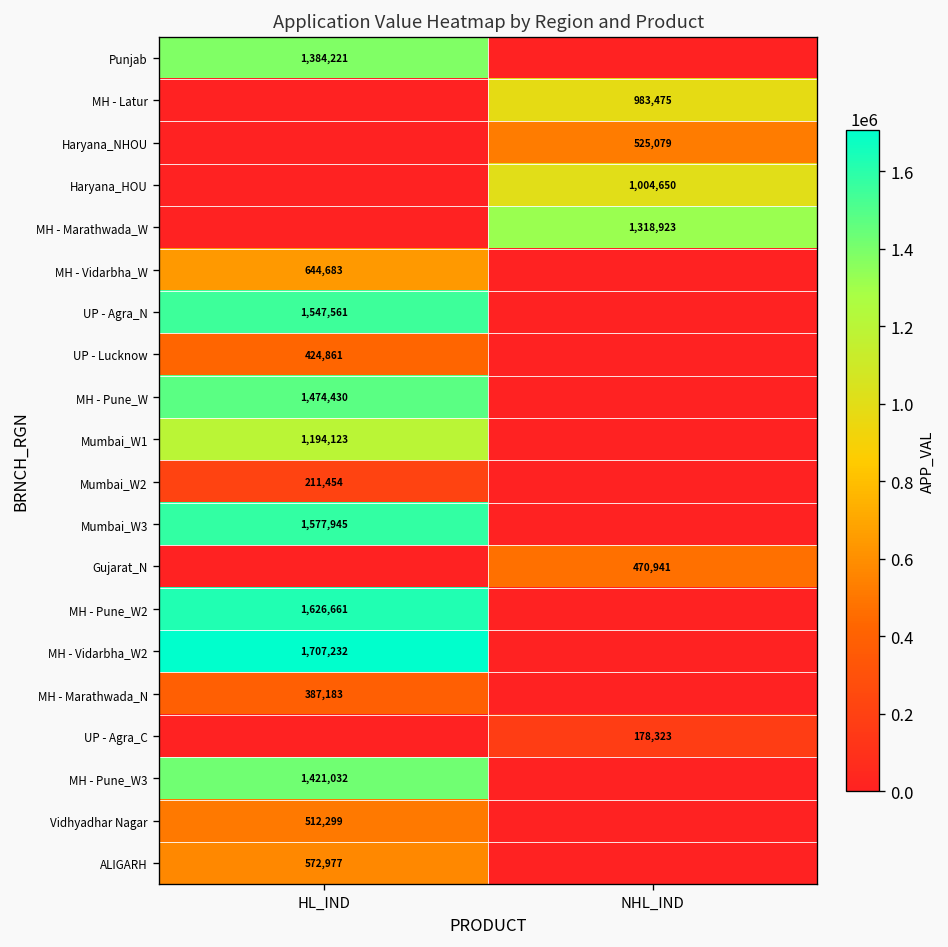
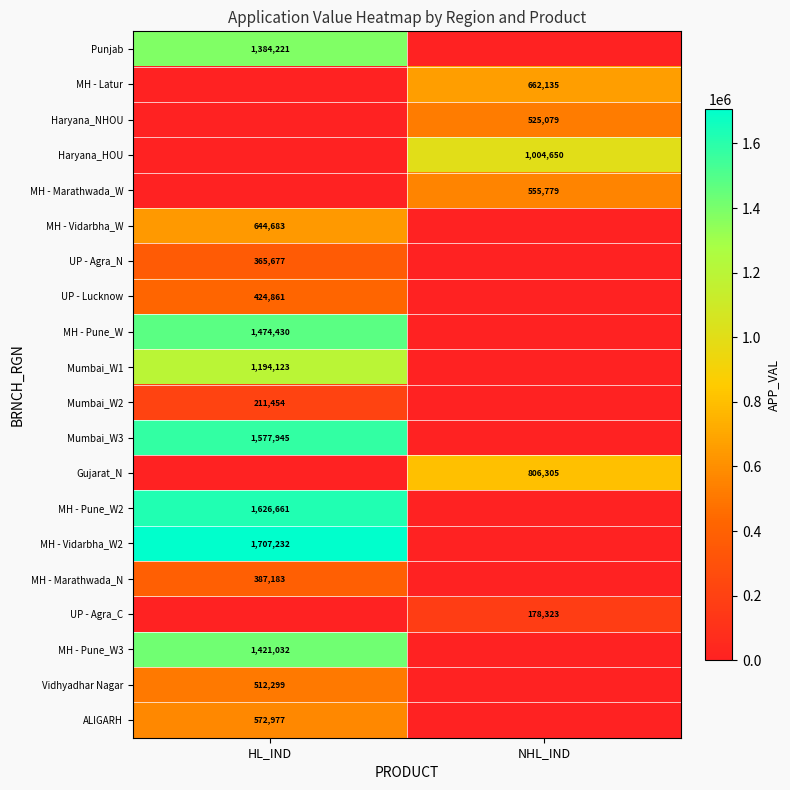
  {
    "Punjab": {
      "HL_IND": "1,384,221"
    },
    "MH - Latur": {
-     "NHL_IND": "983,475"
+     "NHL_IND": "662,135"
    },
    "Haryana_NHOU": {
      "NHL_IND": "525,079"
    },
    "Haryana_HOU": {
      "NHL_IND": "1,004,650"
    },
    "MH - Marathwada_W": {
-     "NHL_IND": "1,318,923"
+     "NHL_IND": "555,779"
    },
    "MH - Vidarbha_W": {
      "HL_IND": "644,683"
    },
    "UP - Agra_N": {
-     "HL_IND": "1,547,561"
+     "HL_IND": "365,677"
    },
    "UP - Lucknow": {
      "HL_IND": "424,861"
    },
    "MH - Pune_W": {
      "HL_IND": "1,474,430"
    },
    "Mumbai_W1": {
      "HL_IND": "1,194,123"
    },
    "Mumbai_W2": {
      "HL_IND": "211,454"
    },
    "Mumbai_W3": {
      "HL_IND": "1,577,945"
    },
    "Gujarat_N": {
-     "NHL_IND": "470,941"
+     "NHL_IND": "806,305"
    },
    "MH - Pune_W2": {
      "HL_IND": "1,626,661"
    },
    "MH - Vidarbha_W2": {
      "HL_IND": "1,707,232"
    },
    "MH - Marathwada_N": {
      "HL_IND": "387,183"
    },
    "UP - Agra_C": {
      "NHL_IND": "178,323"
    },
    "MH - Pune_W3": {
      "HL_IND": "1,421,032"
    },
    "Vidhyadhar Nagar": {
      "HL_IND": "512,299"
    },
    "ALIGARH": {
      "HL_IND": "572,977"
    }
  }
